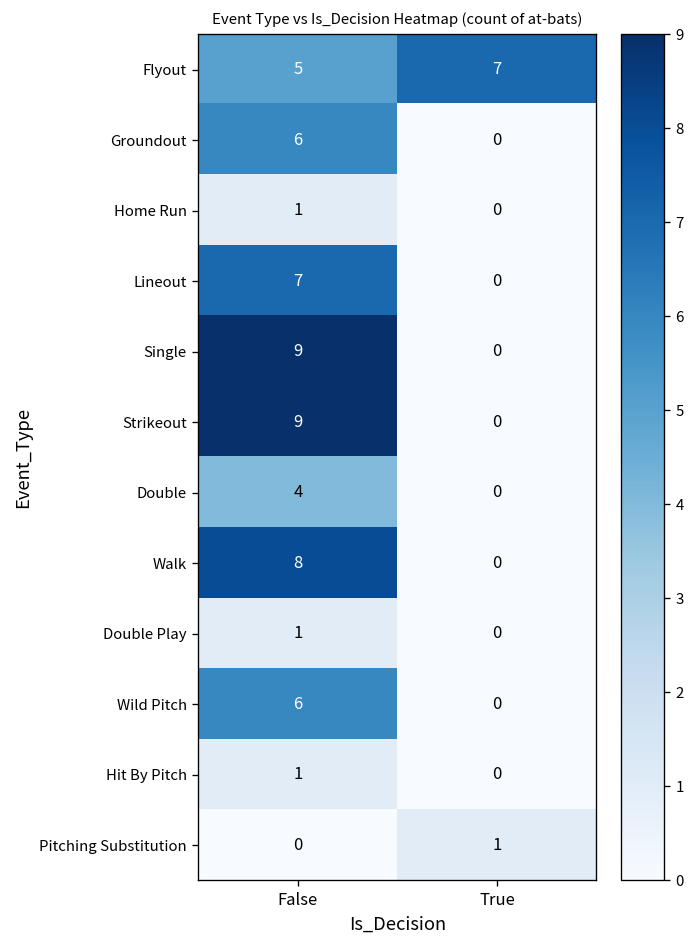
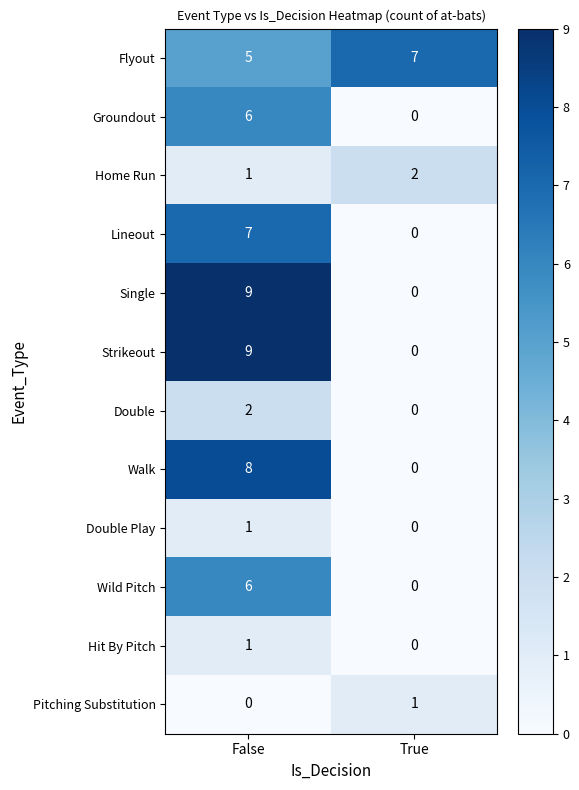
  {
    "Home Run": {
-     "True": 0
+     "True": 2
    },
    "Double": {
-     "False": 4
+     "False": 2
    }
  }
